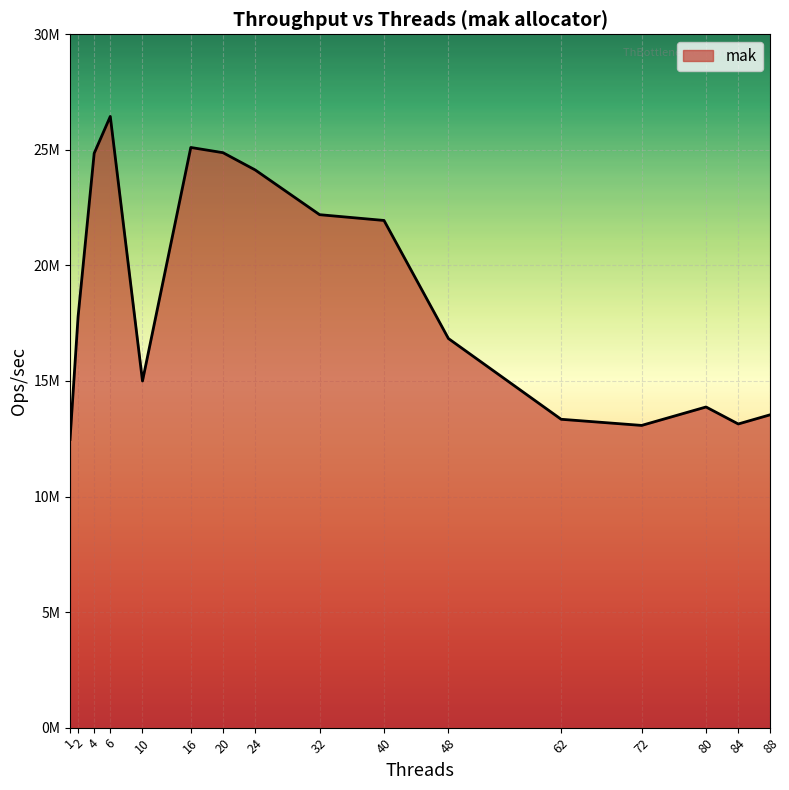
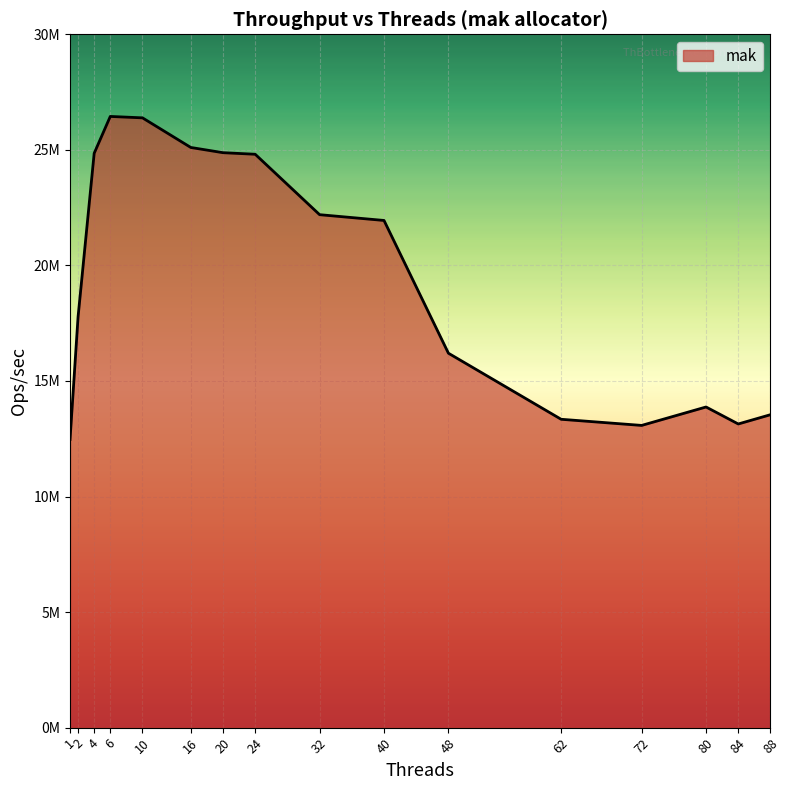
  {
    "1": 12500000,
    "2": 17800000,
    "4": 24900000,
    "6": 26400000,
-   "10": 15000000,
+   "10": 26400000,
    "16": 25100000,
    "20": 24900000,
-   "24": 24100000,
+   "24": 24800000,
    "32": 22200000,
    "40": 21900000,
-   "48": 16800000,
+   "48": 16200000,
    "62": 13300000,
    "72": 13100000,
    "80": 13900000,
    "84": 13100000,
    "88": 13500000
  }
